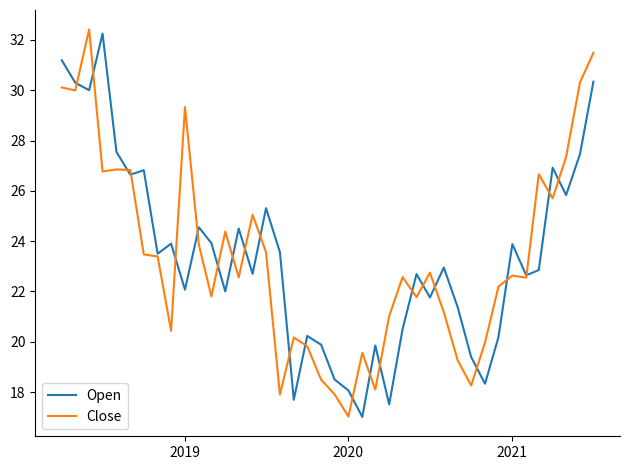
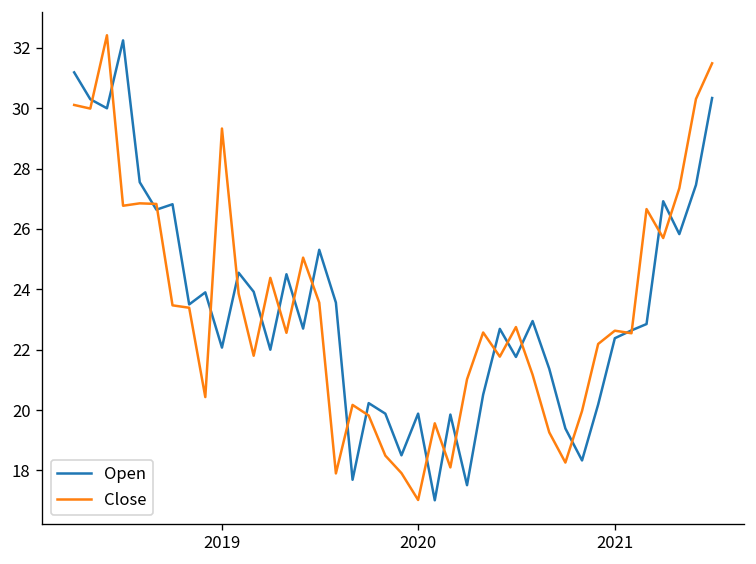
  {
    "Open": {
      "2019": 22.1,
-     "2020": 18.1,
-     "2021": 23.9
+     "2020": 19.9,
+     "2021": 22.4
    },
    "Close": {
      "2019": 29.3,
      "2020": 17.0,
      "2021": 22.6
    }
  }
